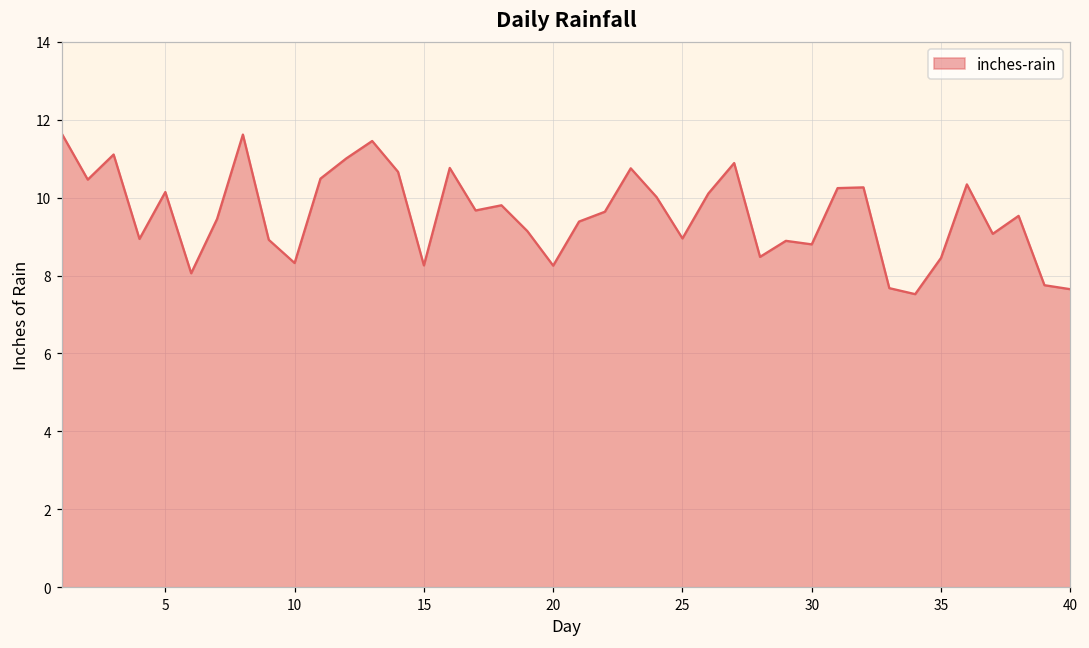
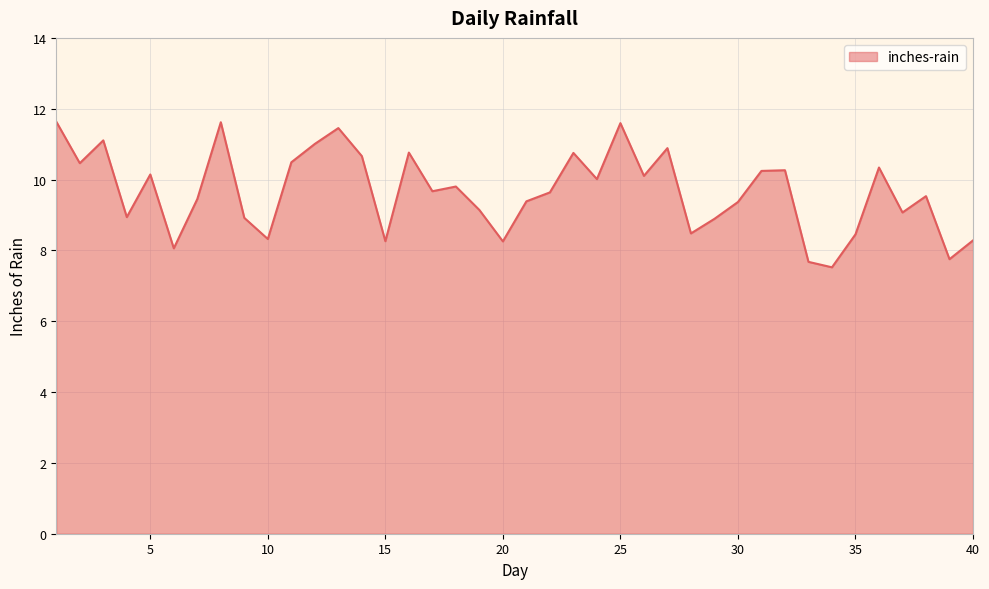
  {
    "5": 10.1,
    "10": 8.3,
    "15": 8.3,
    "20": 8.3,
-   "25": 9.0,
-   "30": 8.8,
+   "25": 11.6,
+   "30": 9.4,
    "35": 8.5,
-   "40": 7.6
+   "40": 8.3
  }
